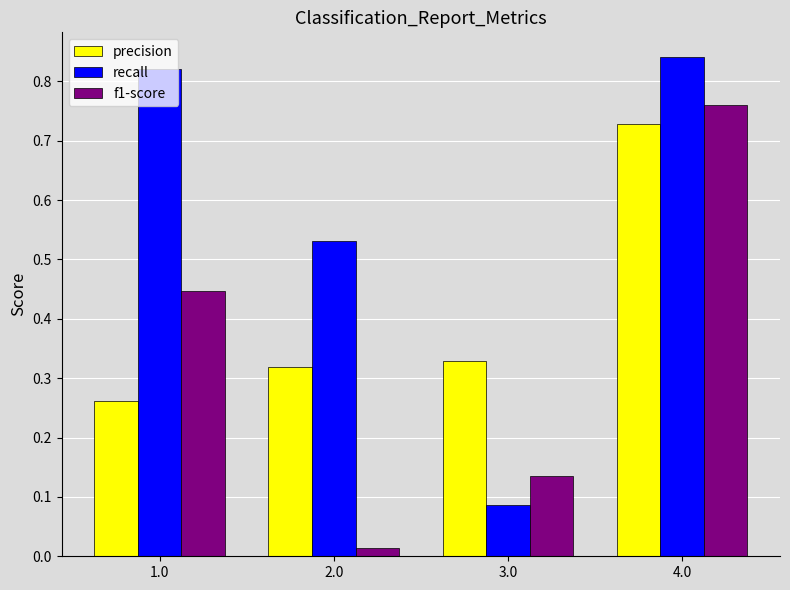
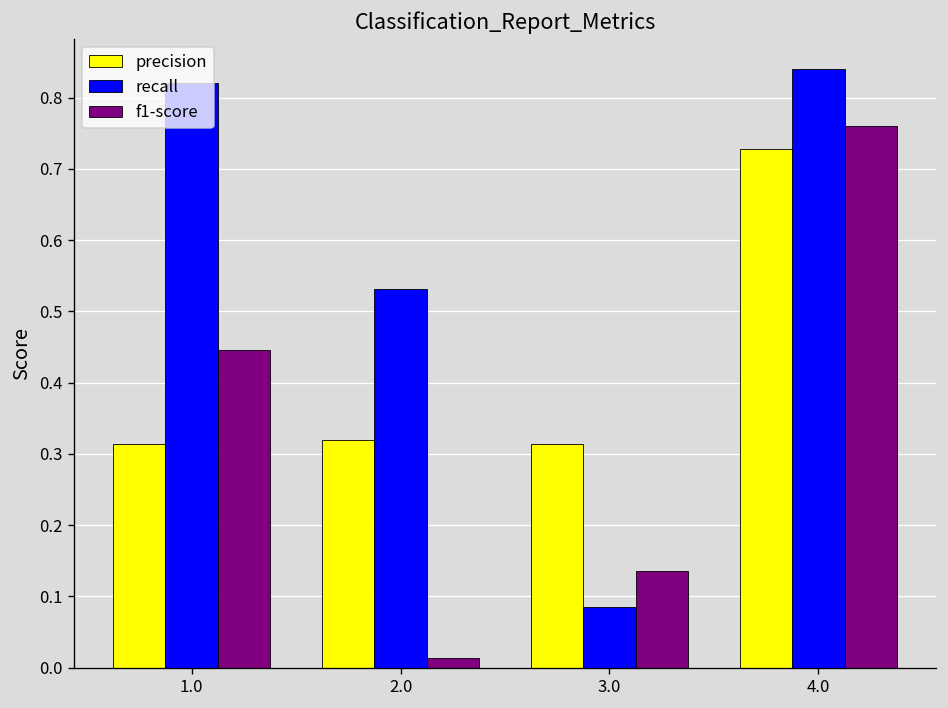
  {
    "precision": {
-     "1.0": 0.26,
+     "1.0": 0.31,
      "2.0": 0.32,
-     "3.0": 0.33,
+     "3.0": 0.31,
      "4.0": 0.73
    },
    "recall": {
      "2.0": 0.53,
      "3.0": 0.09,
      "4.0": 0.84
    },
    "f1-score": {
      "1.0": 0.45,
      "2.0": 0.01,
      "3.0": 0.14,
      "4.0": 0.76
    }
  }
